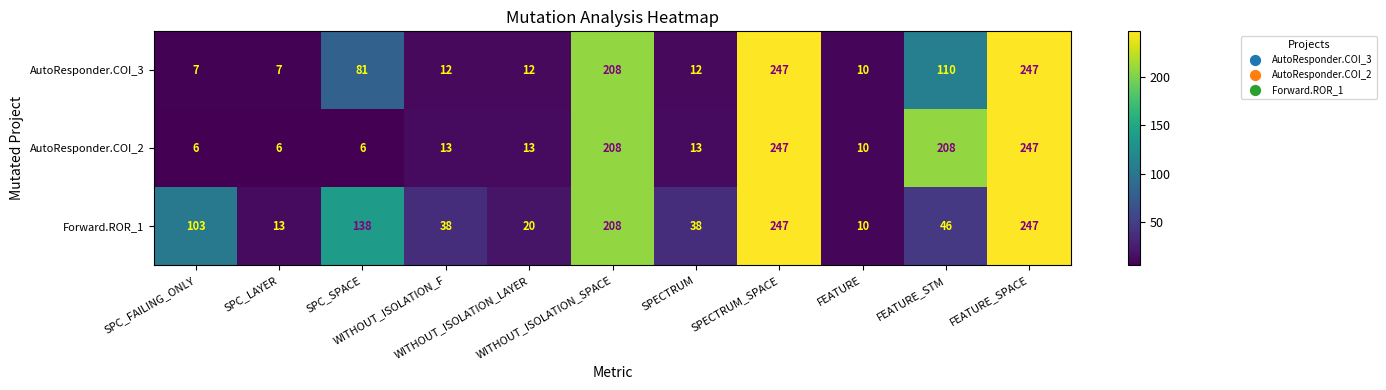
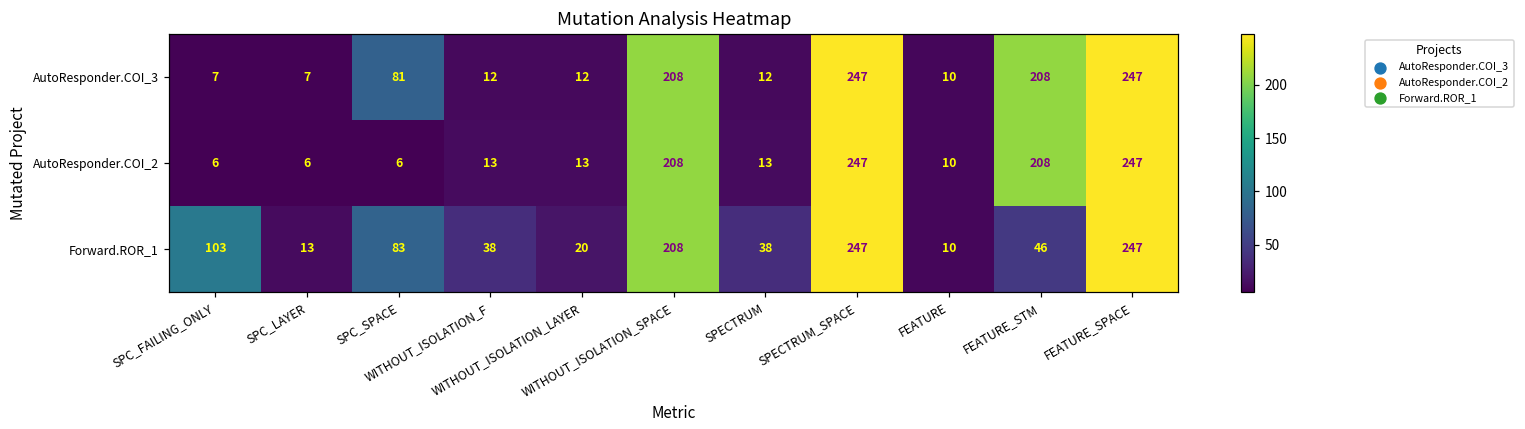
  {
    "AutoResponder.COI_3": {
      "SPC_FAILING_ONLY": 7,
      "SPC_LAYER": 7,
      "SPC_SPACE": 81,
      "WITHOUT_ISOLATION_F": 12,
      "WITHOUT_ISOLATION_LAYER": 12,
      "WITHOUT_ISOLATION_SPACE": 208,
      "SPECTRUM": 12,
      "SPECTRUM_SPACE": 247,
      "FEATURE": 10,
-     "FEATURE_STM": 110,
+     "FEATURE_STM": 208,
      "FEATURE_SPACE": 247
    },
    "AutoResponder.COI_2": {
      "SPC_FAILING_ONLY": 6,
      "SPC_LAYER": 6,
      "SPC_SPACE": 6,
      "WITHOUT_ISOLATION_F": 13,
      "WITHOUT_ISOLATION_LAYER": 13,
      "WITHOUT_ISOLATION_SPACE": 208,
      "SPECTRUM": 13,
      "SPECTRUM_SPACE": 247,
      "FEATURE": 10,
      "FEATURE_STM": 208,
      "FEATURE_SPACE": 247
    },
    "Forward.ROR_1": {
      "SPC_FAILING_ONLY": 103,
      "SPC_LAYER": 13,
-     "SPC_SPACE": 138,
+     "SPC_SPACE": 83,
      "WITHOUT_ISOLATION_F": 38,
      "WITHOUT_ISOLATION_LAYER": 20,
      "WITHOUT_ISOLATION_SPACE": 208,
      "SPECTRUM": 38,
      "SPECTRUM_SPACE": 247,
      "FEATURE": 10,
      "FEATURE_STM": 46,
      "FEATURE_SPACE": 247
    }
  }
